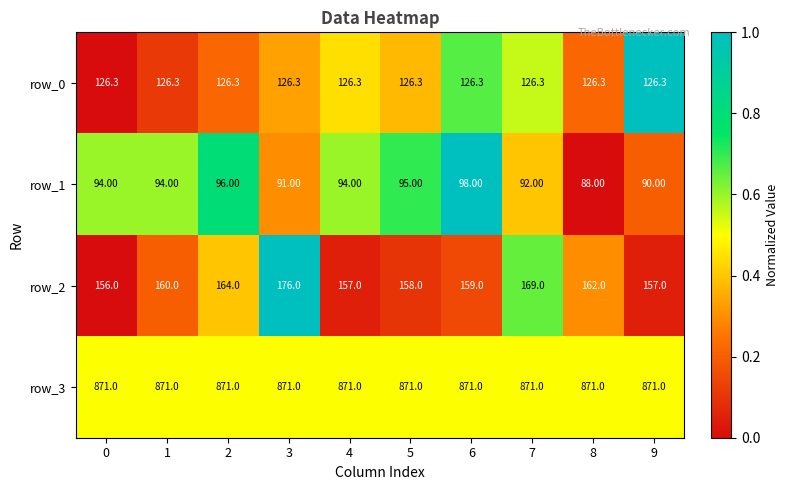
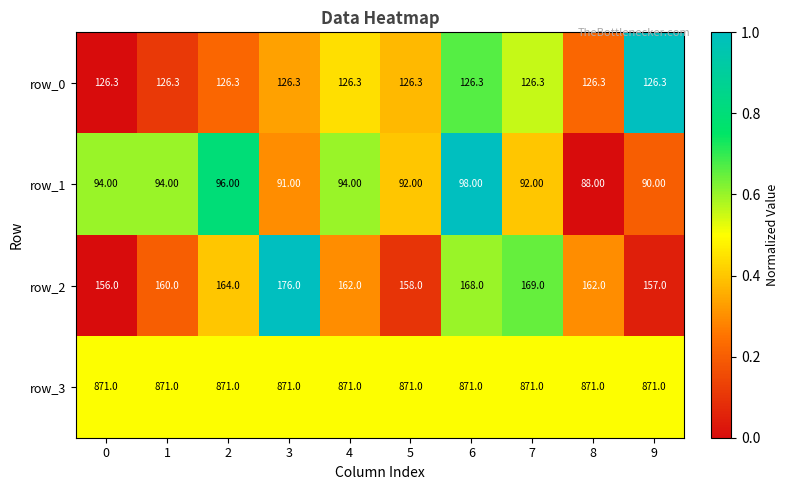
  {
    "row_0": {
      "0": 126.3,
      "1": 126.3,
      "2": 126.3,
      "3": 126.3,
      "4": 126.3,
      "5": 126.3,
      "6": 126.3,
      "7": 126.3,
      "8": 126.3
    },
    "row_1": {
      "0": 94.00,
      "1": 94.00,
      "2": 96.00,
      "3": 91.00,
      "4": 94.00,
-     "5": 95.00,
+     "5": 92.00,
      "6": 98.00,
      "7": 92.00,
      "8": 88.00,
      "9": 90.00
    },
    "row_2": {
      "0": 156.0,
      "1": 160.0,
      "2": 164.0,
      "3": 176.0,
-     "4": 157.0,
+     "4": 162.0,
      "5": 158.0,
-     "6": 159.0,
+     "6": 168.0,
      "7": 169.0,
      "8": 162.0,
      "9": 157.0
    },
    "row_3": {
      "0": 871.0,
      "1": 871.0,
      "2": 871.0,
      "3": 871.0,
      "4": 871.0,
      "5": 871.0,
      "6": 871.0,
      "7": 871.0,
      "8": 871.0,
      "9": 871.0
    }
  }
